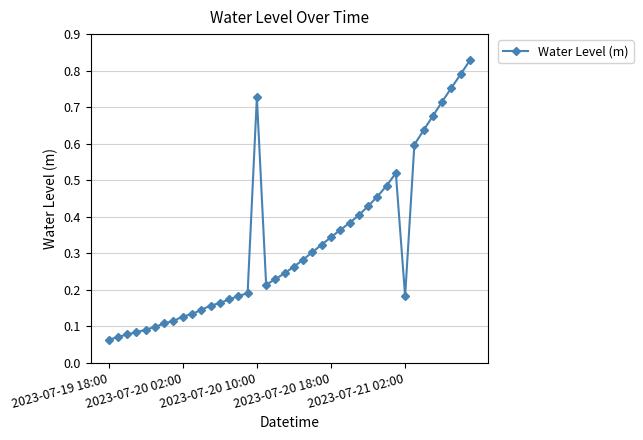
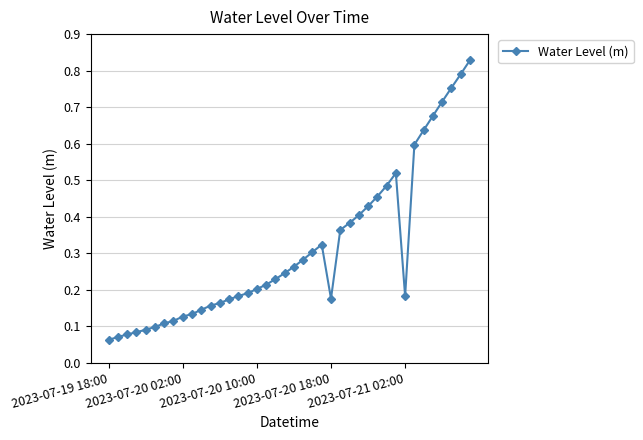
  {
    "2023-07-19 18:00": 0.06,
    "2023-07-20 02:00": 0.13,
-   "2023-07-20 10:00": 0.73,
-   "2023-07-20 18:00": 0.34,
+   "2023-07-20 10:00": 0.20,
+   "2023-07-20 18:00": 0.18,
    "2023-07-21 02:00": 0.18
  }
